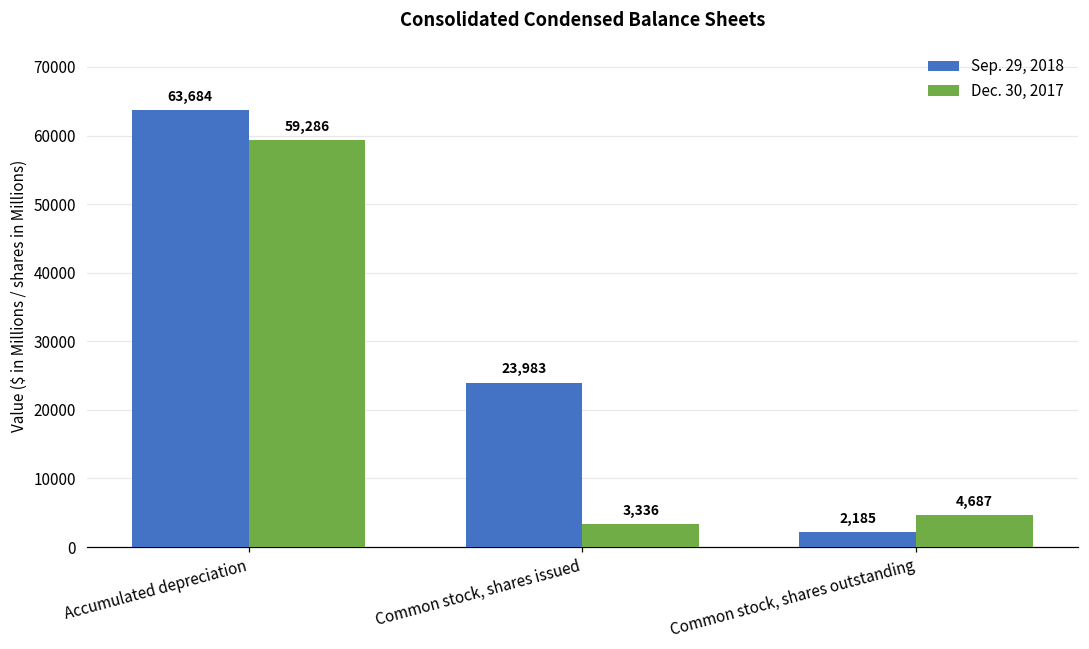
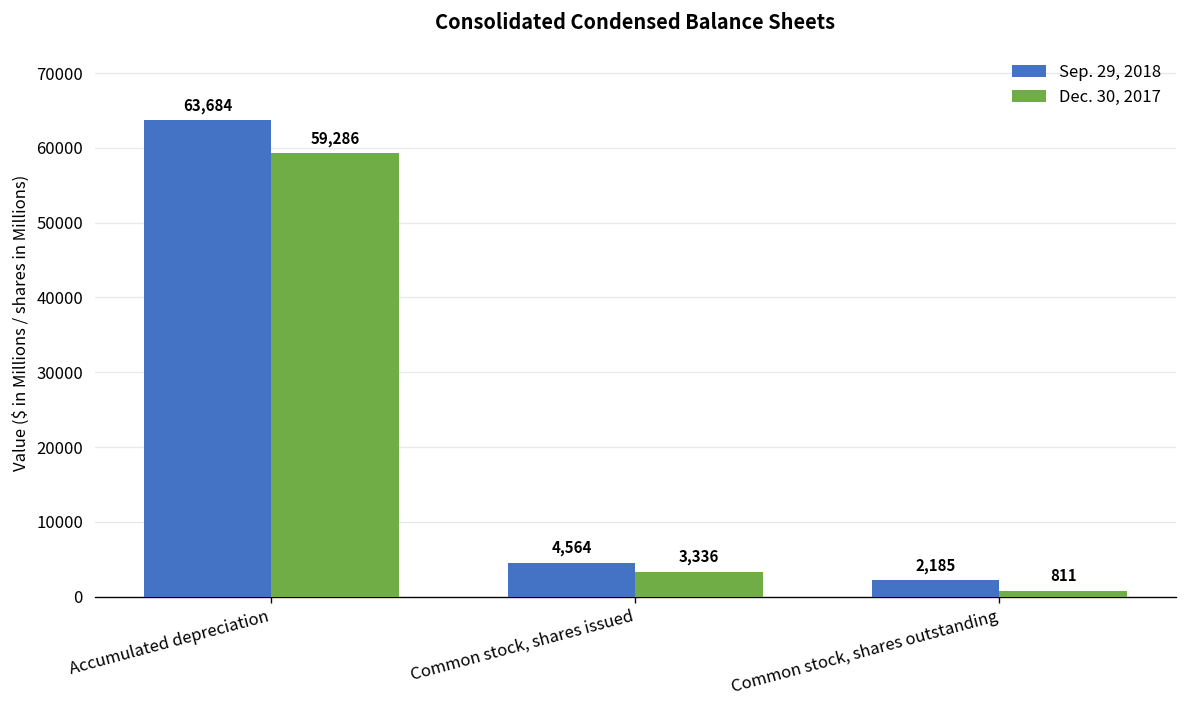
  {
    "Sep. 29, 2018": {
      "Accumulated depreciation": "63,684",
-     "Common stock, shares issued": "23,983",
+     "Common stock, shares issued": "4,564",
      "Common stock, shares outstanding": "2,185"
    },
    "Dec. 30, 2017": {
      "Accumulated depreciation": "59,286",
      "Common stock, shares issued": "3,336",
-     "Common stock, shares outstanding": "4,687"
+     "Common stock, shares outstanding": "811"
    }
  }
